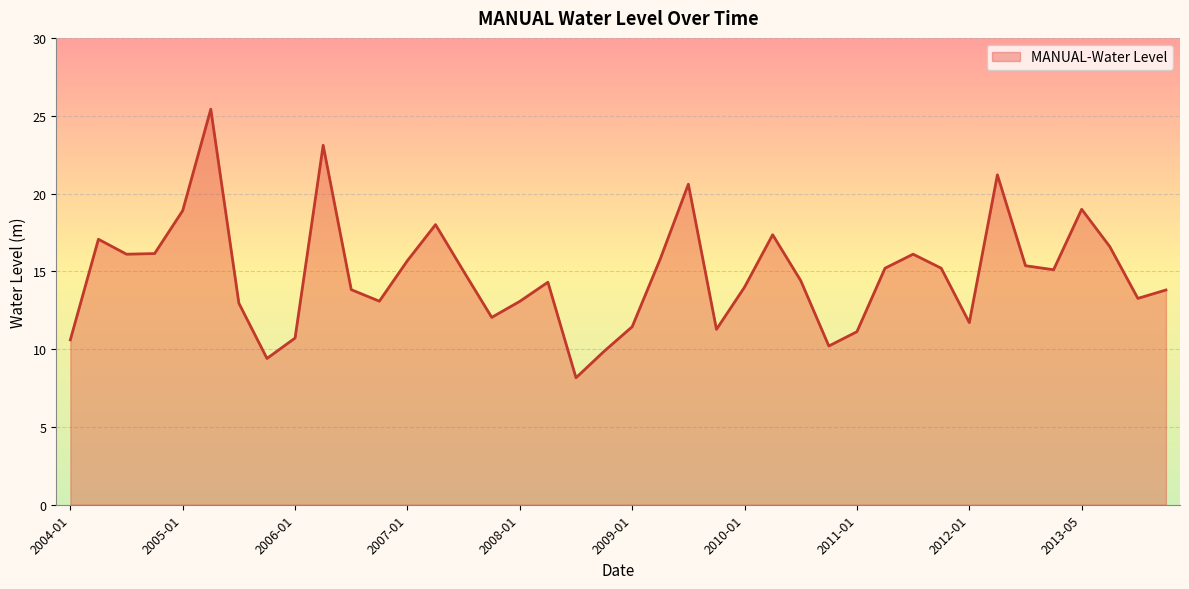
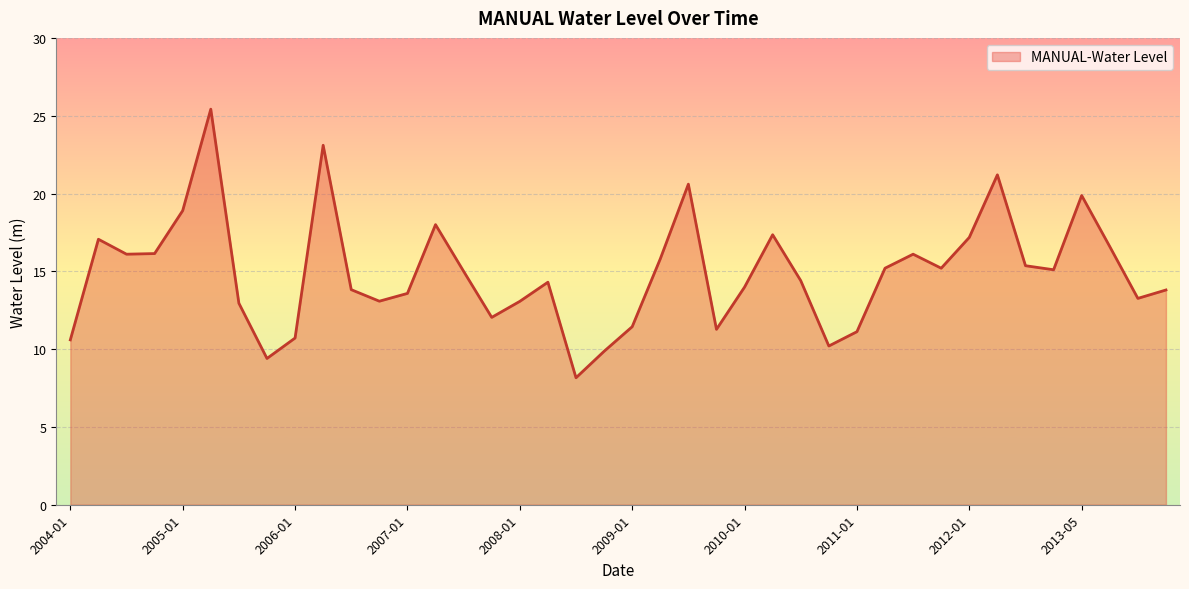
  {
    "2004-01": 10.6,
    "2005-01": 18.9,
    "2006-01": 10.7,
-   "2007-01": 15.7,
+   "2007-01": 13.6,
    "2008-01": 13.1,
    "2009-01": 11.4,
    "2010-01": 14.0,
    "2011-01": 11.1,
-   "2012-01": 11.7,
-   "2013-05": 19.0
+   "2012-01": 17.2,
+   "2013-05": 19.9
  }
